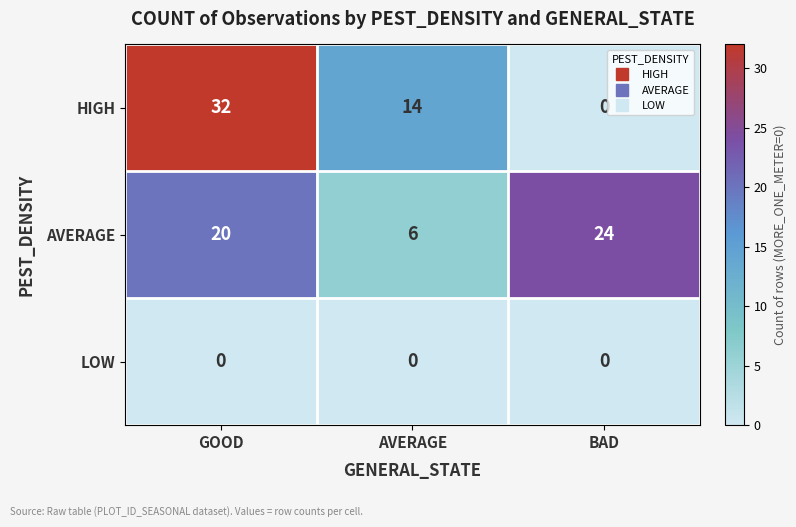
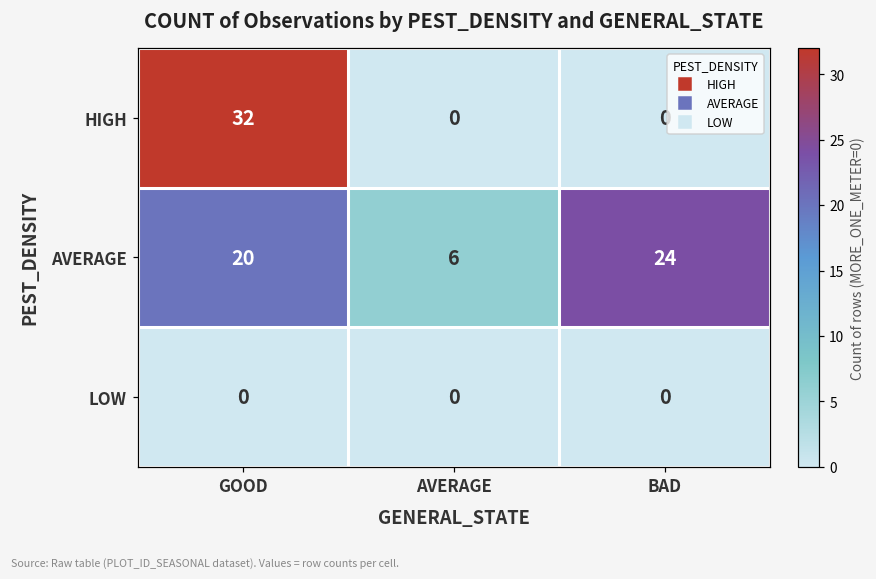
  {
    "HIGH": {
      "GOOD": 32,
-     "AVERAGE": 14
+     "AVERAGE": 0
    },
    "AVERAGE": {
      "GOOD": 20,
      "AVERAGE": 6,
      "BAD": 24
    },
    "LOW": {
      "GOOD": 0,
      "AVERAGE": 0,
      "BAD": 0
    }
  }
